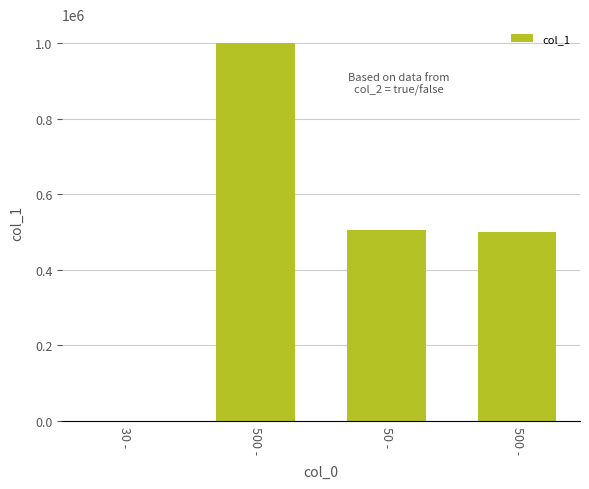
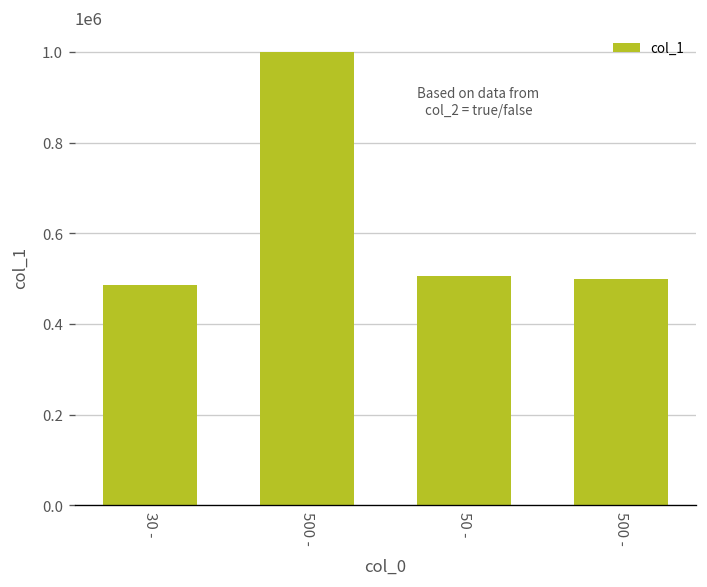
  {
-   "30 -": 0,
+   "30 -": 480000,
    "50 -": 500000
  }
